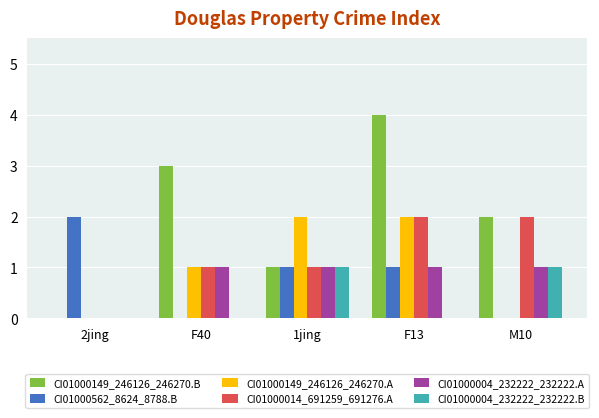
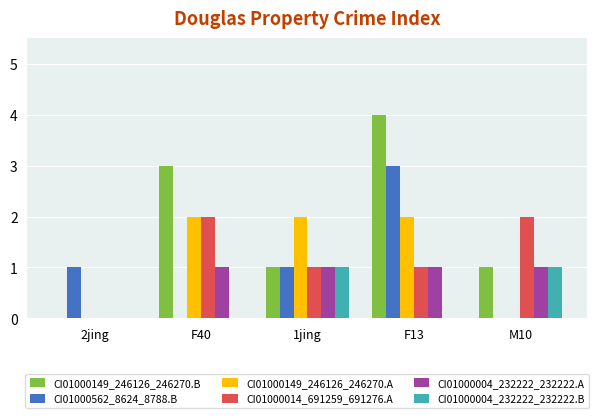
  {
    "CI01000149_246126_246270.B": {
      "2jing": 0,
      "F40": 3,
      "1jing": 1,
      "F13": 4,
-     "M10": 2
+     "M10": 1
    },
    "CI01000562_8624_8788.B": {
-     "2jing": 2,
+     "2jing": 1,
      "F40": 0,
      "1jing": 1,
-     "F13": 1,
+     "F13": 3,
      "M10": 0
    },
    "CI01000149_246126_246270.A": {
      "2jing": 0,
-     "F40": 1,
+     "F40": 2,
      "1jing": 2,
      "F13": 2,
      "M10": 0
    },
    "CI01000014_691259_691276.A": {
      "2jing": 0,
-     "F40": 1,
+     "F40": 2,
      "1jing": 1,
-     "F13": 2,
+     "F13": 1,
      "M10": 2
    },
    "CI01000004_232222_232222.A": {
      "2jing": 0,
      "F40": 1,
      "1jing": 1,
      "F13": 1,
      "M10": 1
    },
    "CI01000004_232222_232222.B": {
      "2jing": 0,
      "F40": 0,
      "1jing": 1,
      "F13": 0,
      "M10": 1
    }
  }
